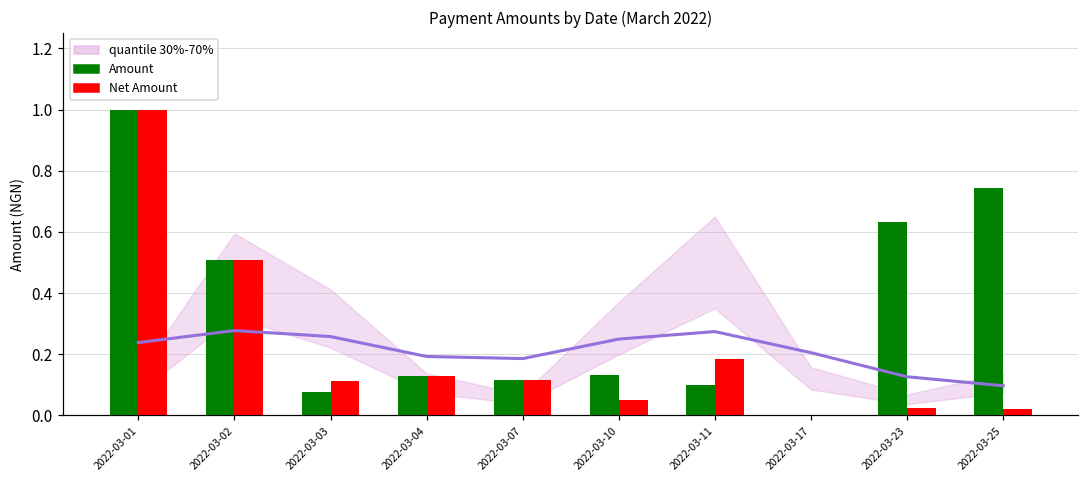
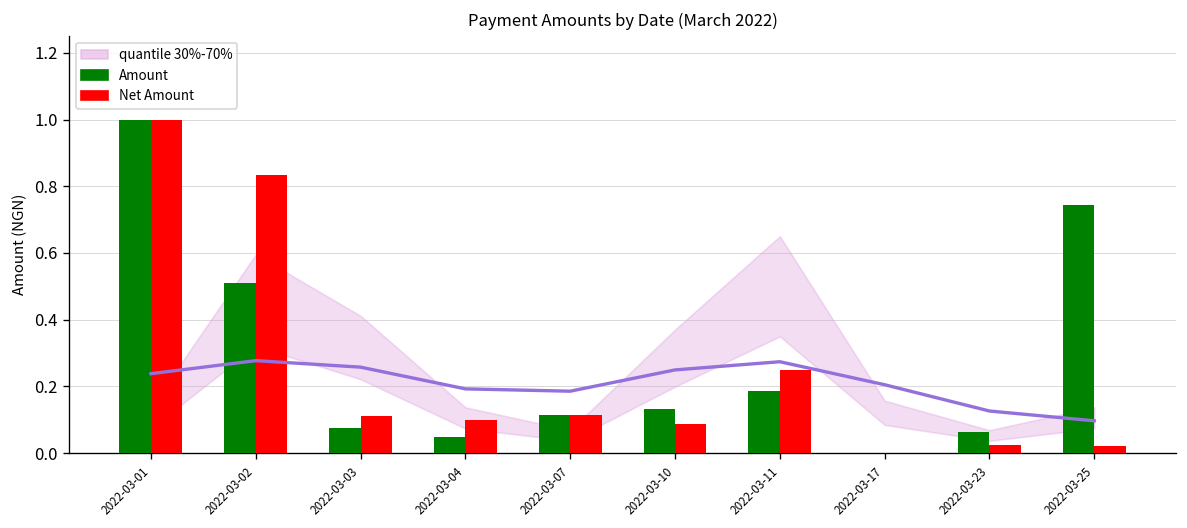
  {
    "Amount": {
      "2022-03-01": 1.00,
      "2022-03-02": 0.51,
      "2022-03-03": 0.08,
-     "2022-03-04": 0.13,
+     "2022-03-04": 0.05,
      "2022-03-07": 0.11,
      "2022-03-10": 0.13,
-     "2022-03-11": 0.10,
-     "2022-03-23": 0.63,
+     "2022-03-11": 0.18,
+     "2022-03-23": 0.06,
      "2022-03-25": 0.74
    },
    "Net Amount": {
      "2022-03-01": 1.00,
-     "2022-03-02": 0.51,
+     "2022-03-02": 0.83,
      "2022-03-03": 0.11,
-     "2022-03-04": 0.13,
+     "2022-03-04": 0.10,
      "2022-03-07": 0.11,
-     "2022-03-10": 0.05,
-     "2022-03-11": 0.18,
+     "2022-03-10": 0.09,
+     "2022-03-11": 0.25,
      "2022-03-23": 0.02,
      "2022-03-25": 0.02
    }
  }
